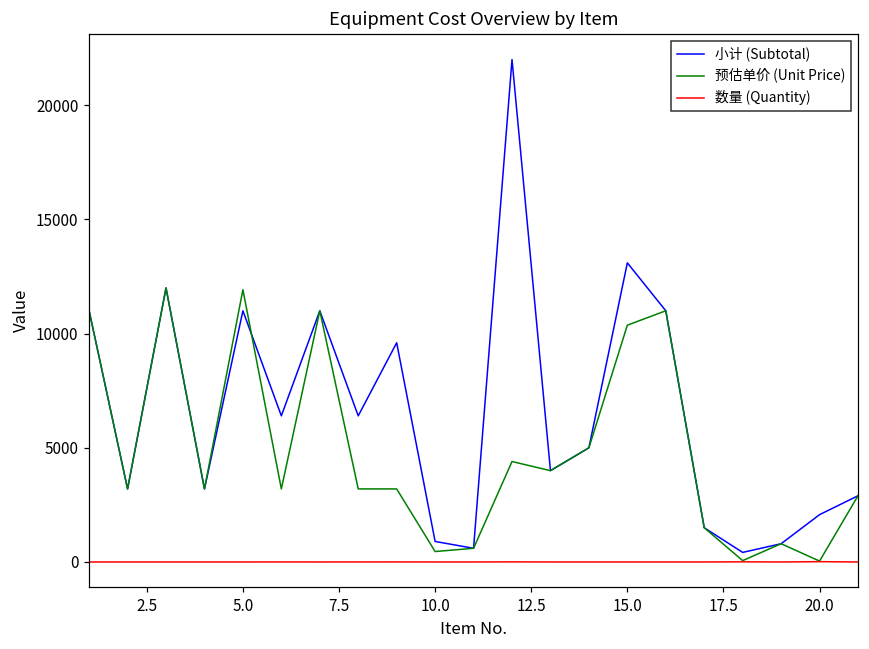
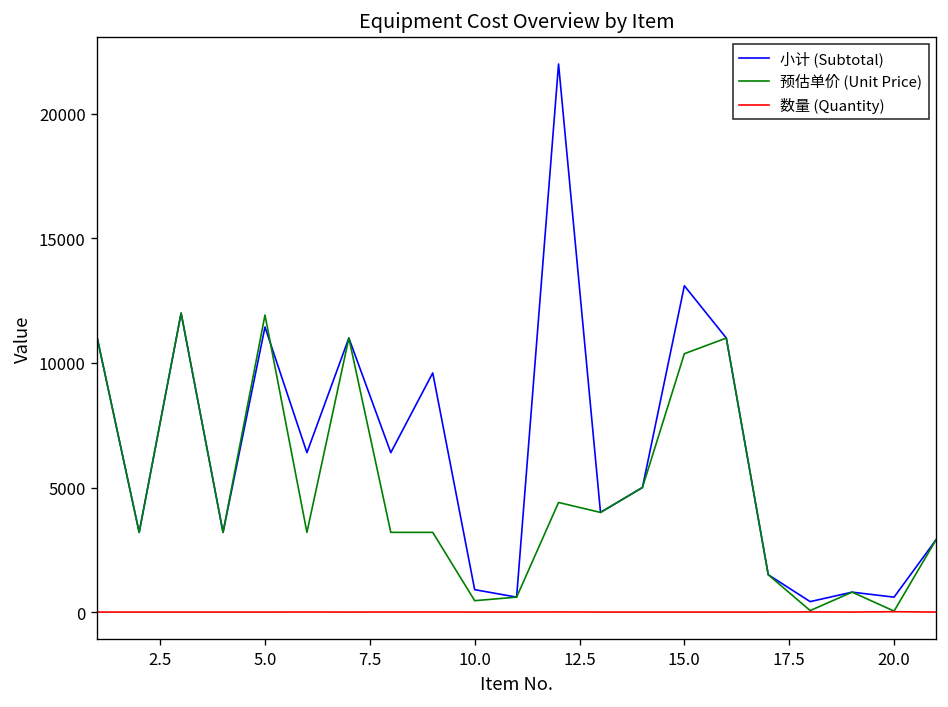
  {
    "小计 (Subtotal)": {
-     "5.0": 11000,
+     "5.0": 11400,
      "10.0": 900,
      "15.0": 13100,
-     "20.0": 2100
+     "20.0": 600
    },
    "预估单价 (Unit Price)": {
      "5.0": 11900,
      "10.0": 500,
      "15.0": 10400
    },
    "数量 (Quantity)": {
      "5.0": 0,
      "10.0": 0,
      "15.0": 0
    }
  }
